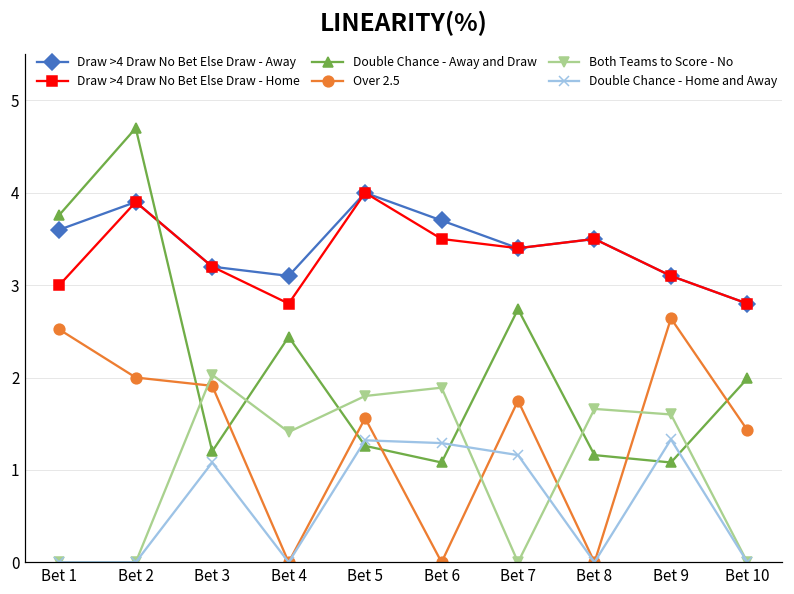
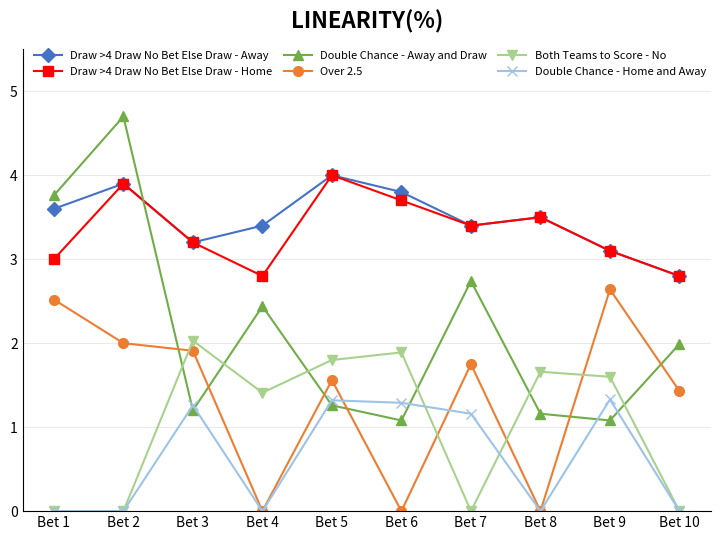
  {
    "Draw >4 Draw No Bet Else Draw - Away": {
      "Bet 1": 3.6,
-     "Bet 4": 3.1,
-     "Bet 6": 3.7
+     "Bet 4": 3.4,
+     "Bet 6": 3.8
    },
    "Draw >4 Draw No Bet Else Draw - Home": {
      "Bet 1": 3.0,
      "Bet 4": 2.8,
-     "Bet 6": 3.5
+     "Bet 6": 3.7
    },
    "Double Chance - Away and Draw": {
      "Bet 1": 3.8,
      "Bet 2": 4.7,
      "Bet 3": 1.2,
      "Bet 4": 2.4,
      "Bet 5": 1.3,
      "Bet 6": 1.1,
      "Bet 7": 2.7,
      "Bet 8": 1.2,
      "Bet 9": 1.1,
      "Bet 10": 2.0
    },
    "Over 2.5": {
      "Bet 1": 2.5,
      "Bet 2": 2.0,
      "Bet 3": 1.9,
      "Bet 5": 1.6,
      "Bet 6": 0.0,
      "Bet 7": 1.8,
      "Bet 9": 2.6,
      "Bet 10": 1.4
    },
    "Both Teams to Score - No": {
      "Bet 3": 2.0,
      "Bet 4": 1.4,
      "Bet 5": 1.8,
      "Bet 6": 1.9,
      "Bet 7": 0.0,
      "Bet 8": 1.7,
      "Bet 9": 1.6
    },
    "Double Chance - Home and Away": {
-     "Bet 3": 1.1,
+     "Bet 3": 1.3,
      "Bet 5": 1.3,
      "Bet 6": 1.3,
      "Bet 7": 1.2,
      "Bet 9": 1.3
    }
  }
